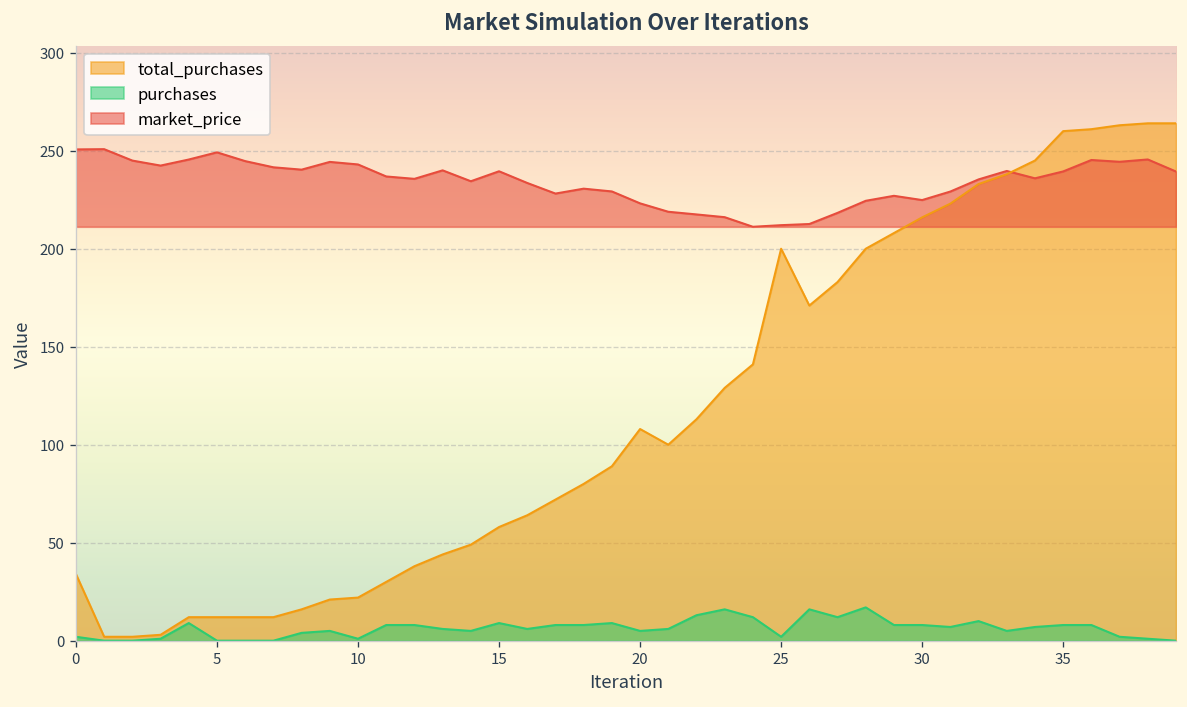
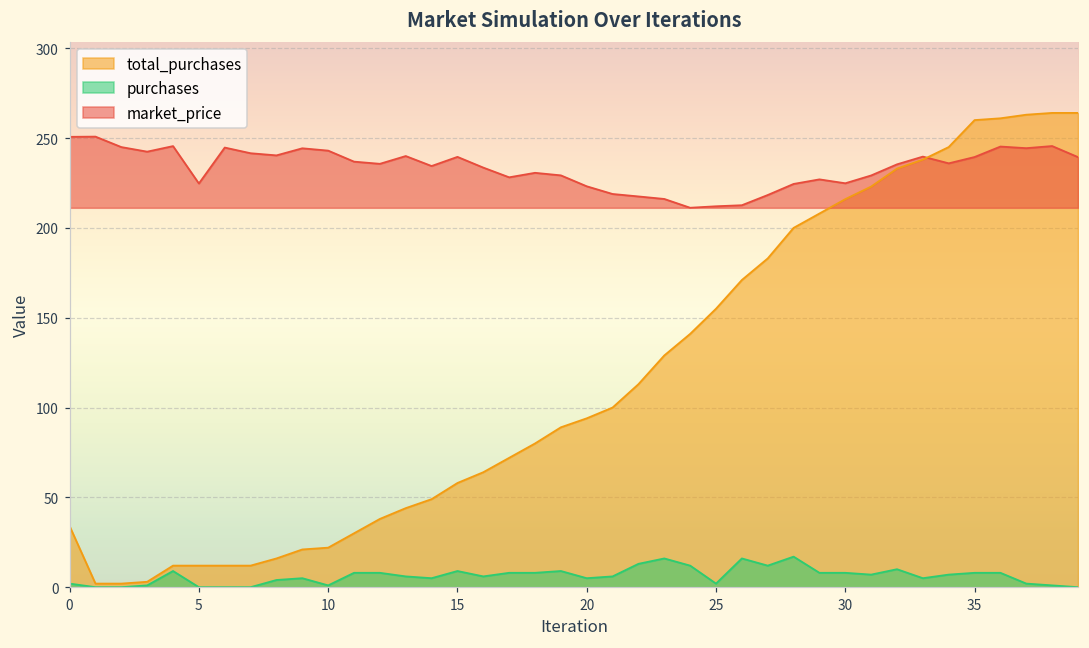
  {
    "market_price": {
      "0": 251,
-     "5": 249,
+     "5": 225,
      "10": 243,
      "15": 240,
      "20": 223,
      "25": 212,
      "30": 225,
      "35": 239
    },
    "total_purchases": {
      "0": 34,
      "5": 12,
      "10": 22,
      "15": 58,
-     "20": 108,
-     "25": 200,
+     "20": 94,
+     "25": 155,
      "30": 216,
      "35": 260
    },
    "purchases": {
      "0": 2,
      "5": 0,
      "10": 1,
      "15": 9,
      "20": 5,
      "25": 2,
      "30": 8,
      "35": 8
    }
  }
